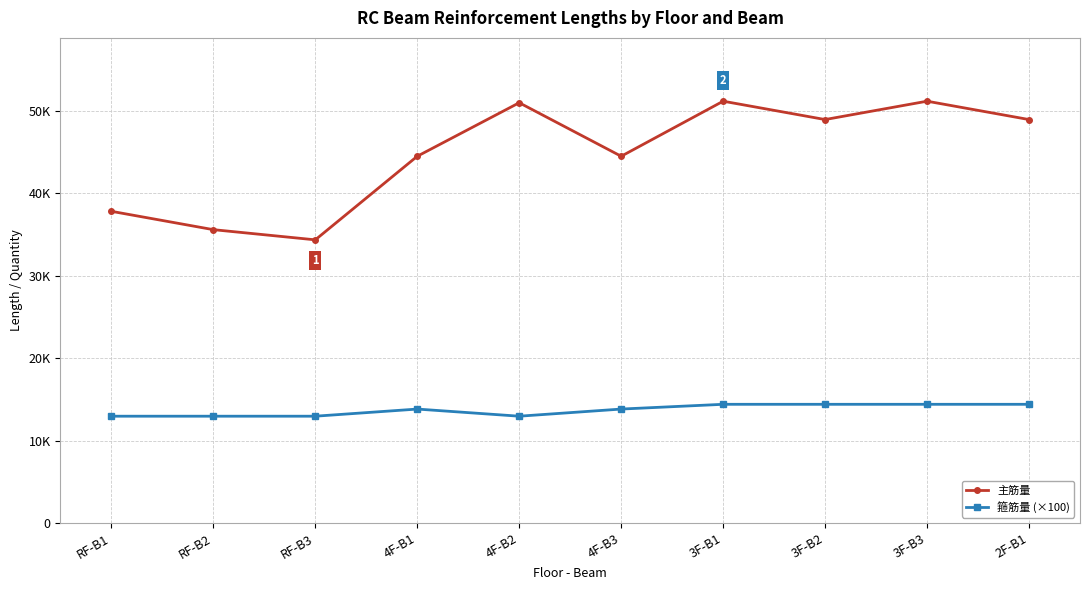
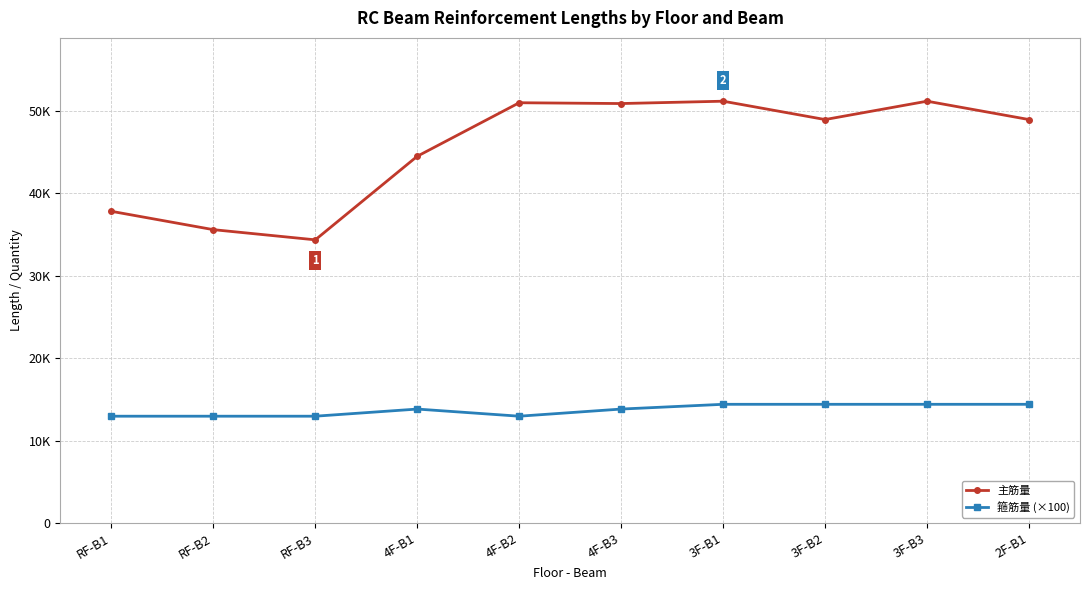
  {
    "主筋量": {
      "RF-B1": 38000,
      "RF-B2": 36000,
      "4F-B1": 45000,
      "4F-B2": 51000,
-     "4F-B3": 45000,
+     "4F-B3": 51000,
      "3F-B2": 49000,
      "3F-B3": 51000,
      "2F-B1": 49000
    },
    "箍筋量 (×100)": {
      "RF-B1": 13000,
      "RF-B2": 13000,
      "RF-B3": 13000,
      "4F-B1": 14000,
      "4F-B2": 13000,
      "4F-B3": 14000,
      "3F-B1": 14000,
      "3F-B2": 14000,
      "3F-B3": 14000,
      "2F-B1": 14000
    }
  }
